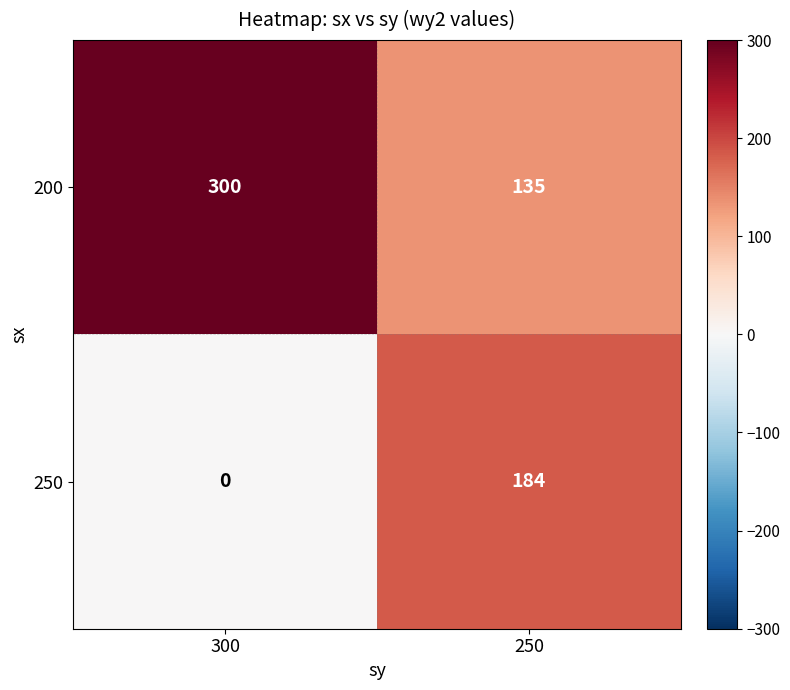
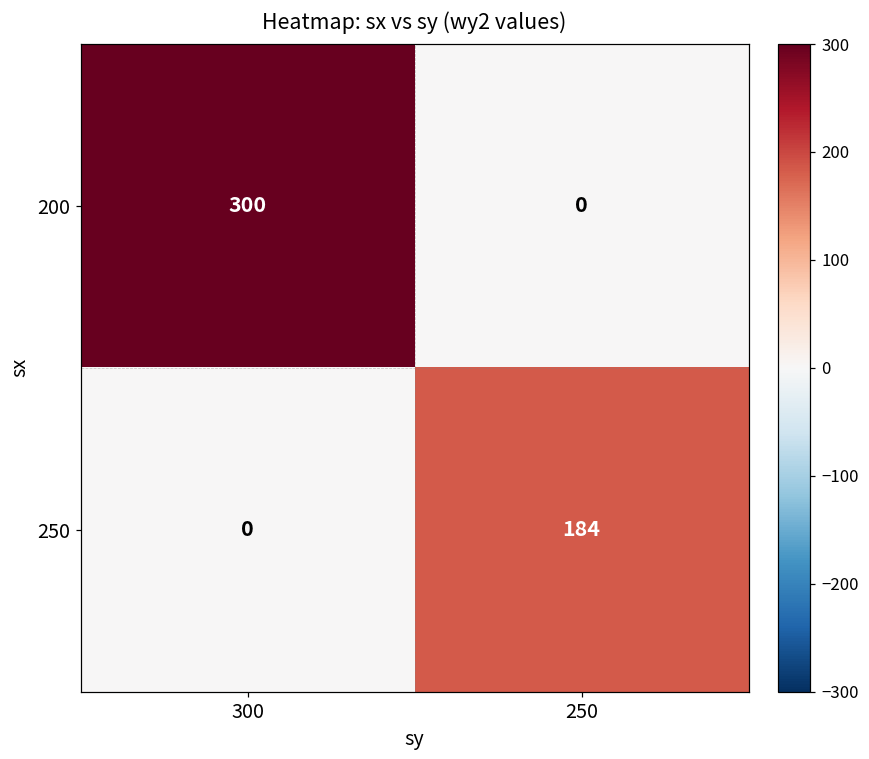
  {
    "200": {
      "300": 300,
-     "250": 135
+     "250": 0
    },
    "250": {
      "300": 0,
      "250": 184
    }
  }
